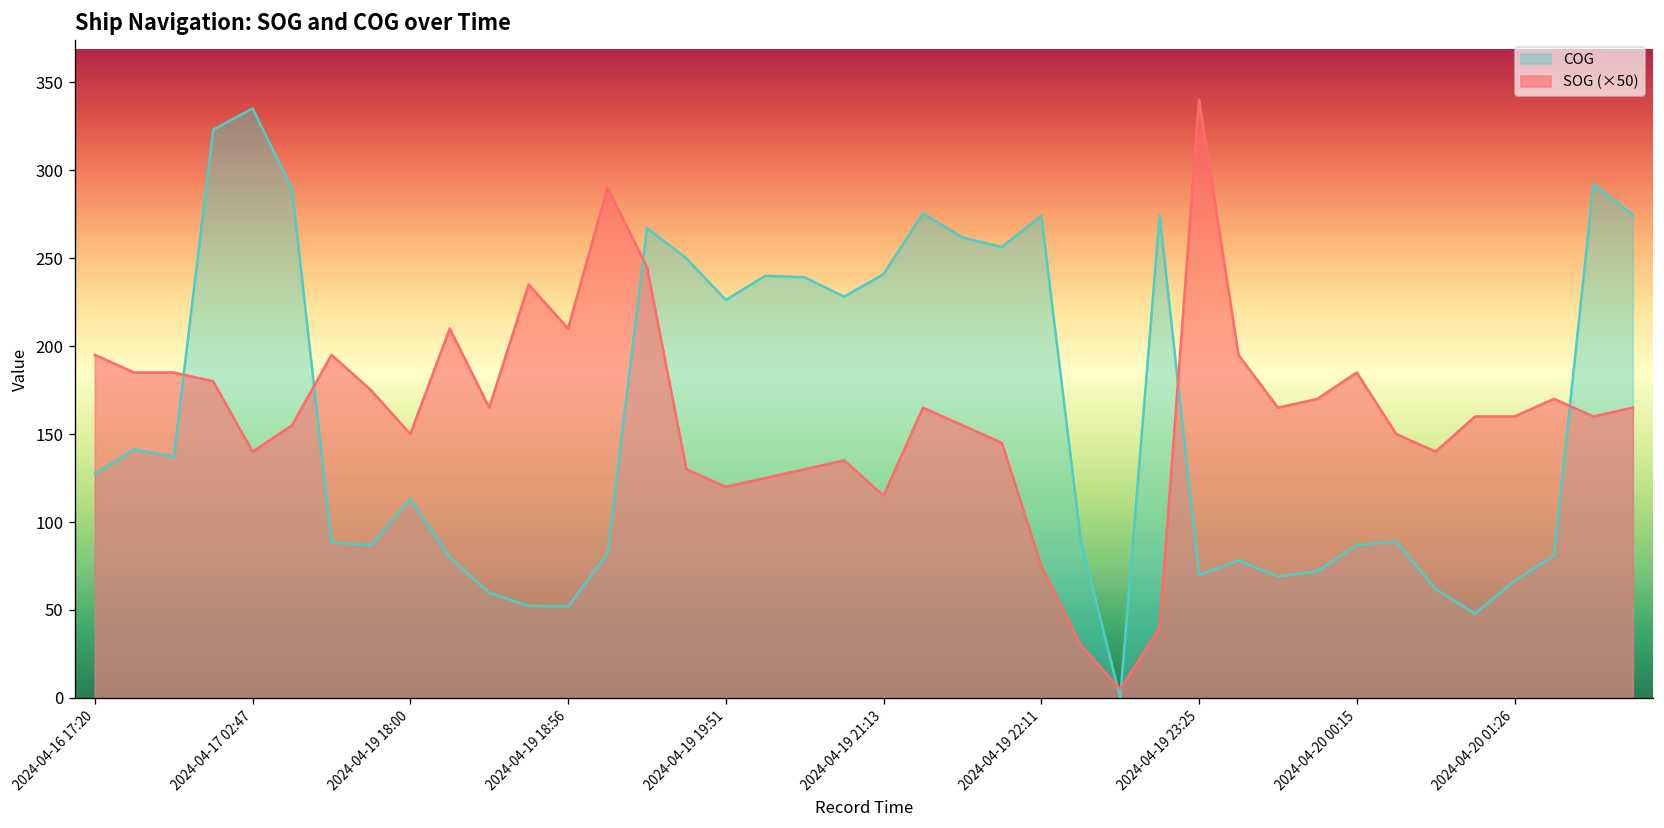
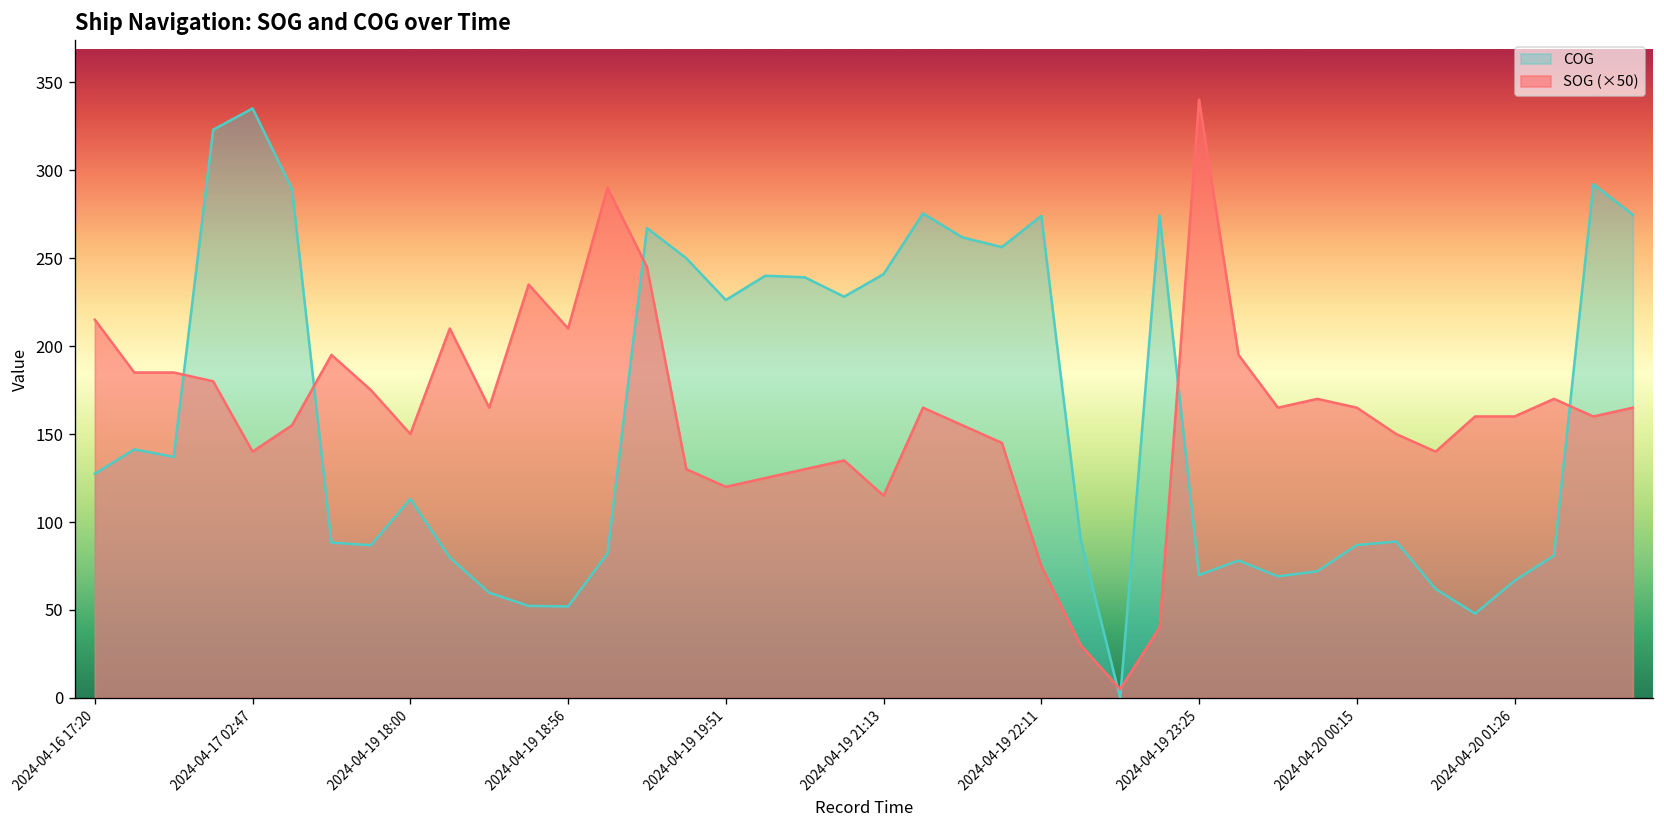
  {
    "COG": {
      "2024-04-16 17:20": 127,
      "2024-04-17 02:47": 335,
      "2024-04-19 18:00": 113,
      "2024-04-19 18:56": 52,
      "2024-04-19 19:51": 226,
      "2024-04-19 21:13": 241,
      "2024-04-19 22:11": 274,
      "2024-04-19 23:25": 70,
      "2024-04-20 00:15": 87,
      "2024-04-20 01:26": 67
    },
    "SOG (×50)": {
-     "2024-04-16 17:20": 195,
+     "2024-04-16 17:20": 215,
      "2024-04-17 02:47": 140,
      "2024-04-19 18:00": 150,
      "2024-04-19 18:56": 210,
      "2024-04-19 19:51": 120,
      "2024-04-19 21:13": 115,
      "2024-04-19 22:11": 75,
      "2024-04-19 23:25": 340,
-     "2024-04-20 00:15": 185,
+     "2024-04-20 00:15": 165,
      "2024-04-20 01:26": 160
    }
  }
